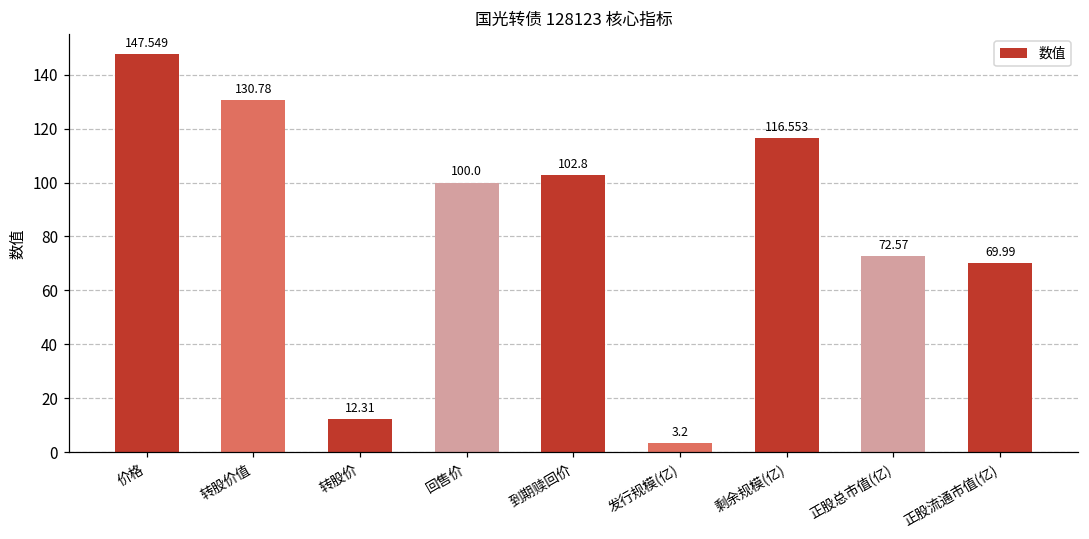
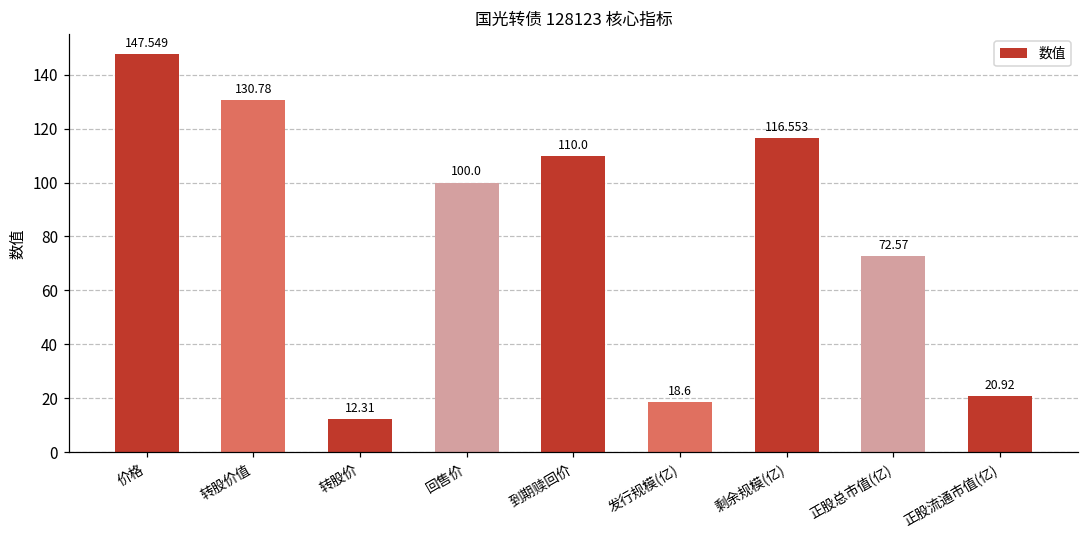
  {
    "价格": 147.549,
    "转股价值": 130.78,
    "转股价": 12.31,
    "回售价": 100.0,
-   "到期赎回价": 102.8,
-   "发行规模(亿)": 3.2,
+   "到期赎回价": 110.0,
+   "发行规模(亿)": 18.6,
    "剩余规模(亿)": 116.553,
    "正股总市值(亿)": 72.57,
-   "正股流通市值(亿)": 69.99
+   "正股流通市值(亿)": 20.92
  }
